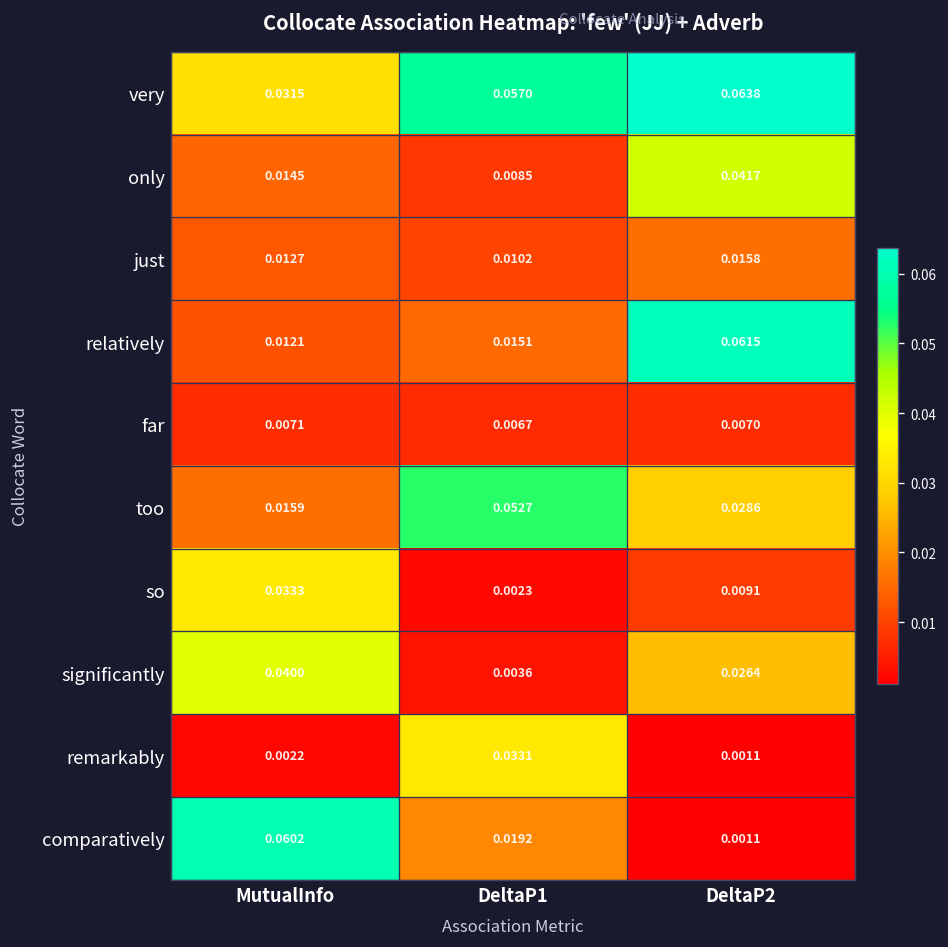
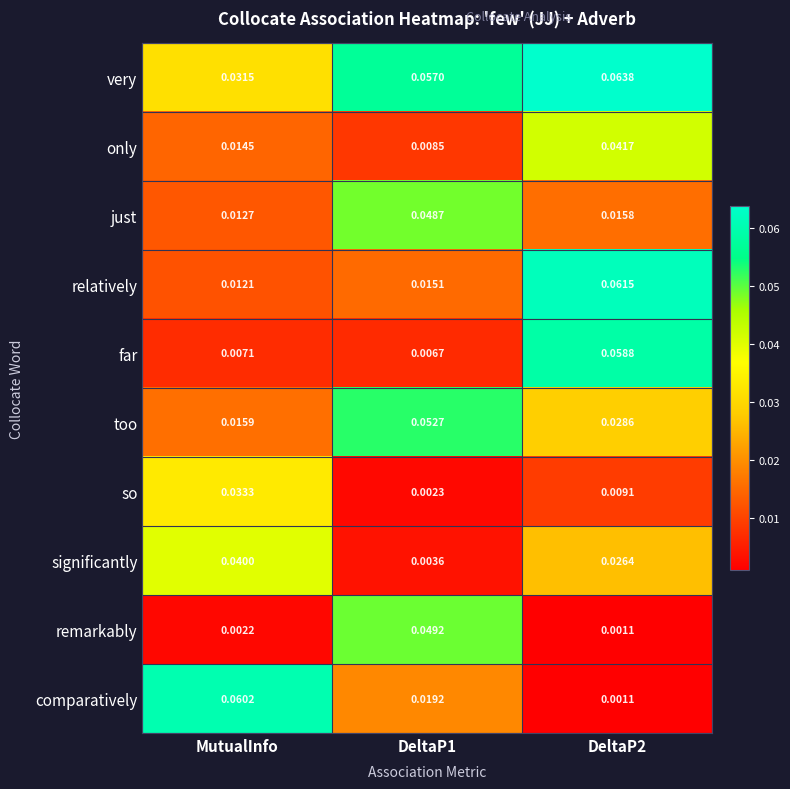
  {
    "very": {
      "MutualInfo": 0.0315,
      "DeltaP1": 0.0570,
      "DeltaP2": 0.0638
    },
    "only": {
      "MutualInfo": 0.0145,
      "DeltaP1": 0.0085,
      "DeltaP2": 0.0417
    },
    "just": {
      "MutualInfo": 0.0127,
-     "DeltaP1": 0.0102,
+     "DeltaP1": 0.0487,
      "DeltaP2": 0.0158
    },
    "relatively": {
      "MutualInfo": 0.0121,
      "DeltaP1": 0.0151,
      "DeltaP2": 0.0615
    },
    "far": {
      "MutualInfo": 0.0071,
      "DeltaP1": 0.0067,
-     "DeltaP2": 0.0070
+     "DeltaP2": 0.0588
    },
    "too": {
      "MutualInfo": 0.0159,
      "DeltaP1": 0.0527,
      "DeltaP2": 0.0286
    },
    "so": {
      "MutualInfo": 0.0333,
      "DeltaP1": 0.0023,
      "DeltaP2": 0.0091
    },
    "significantly": {
      "MutualInfo": 0.0400,
      "DeltaP1": 0.0036,
      "DeltaP2": 0.0264
    },
    "remarkably": {
      "MutualInfo": 0.0022,
-     "DeltaP1": 0.0331,
+     "DeltaP1": 0.0492,
      "DeltaP2": 0.0011
    },
    "comparatively": {
      "MutualInfo": 0.0602,
      "DeltaP1": 0.0192,
      "DeltaP2": 0.0011
    }
  }
